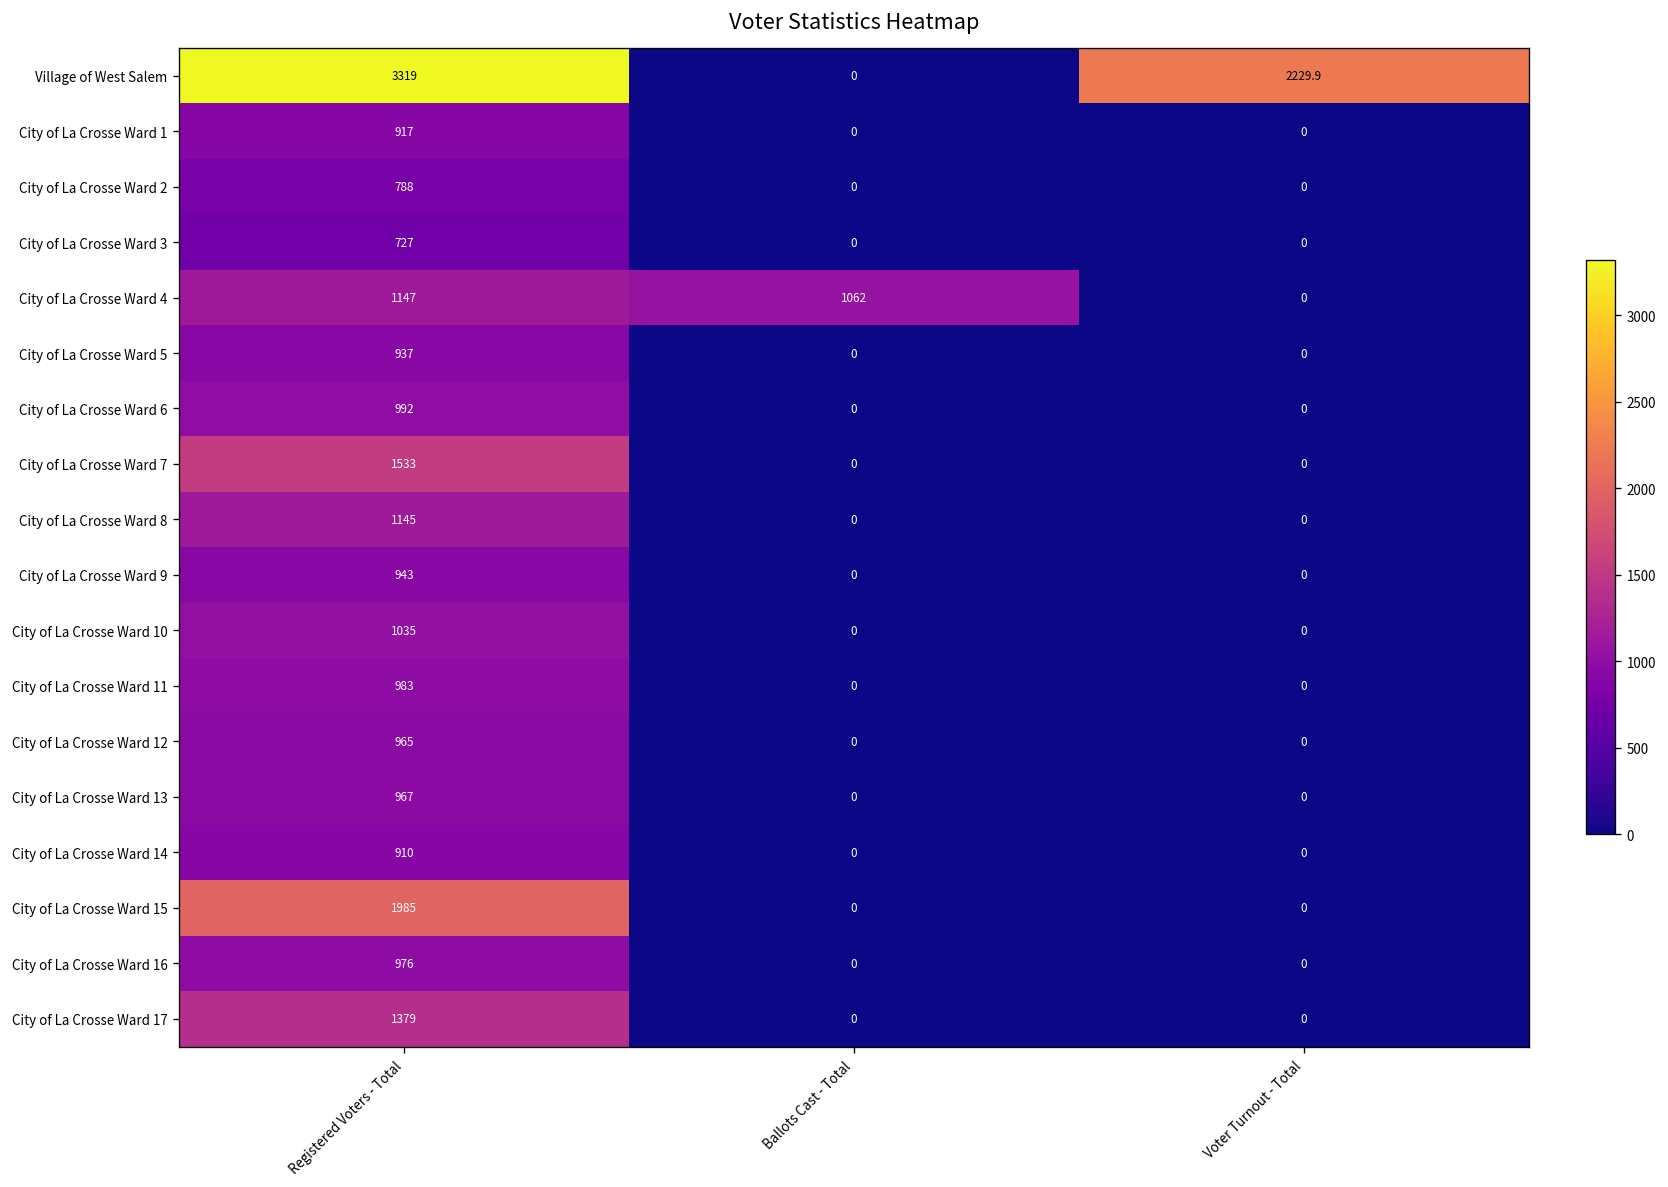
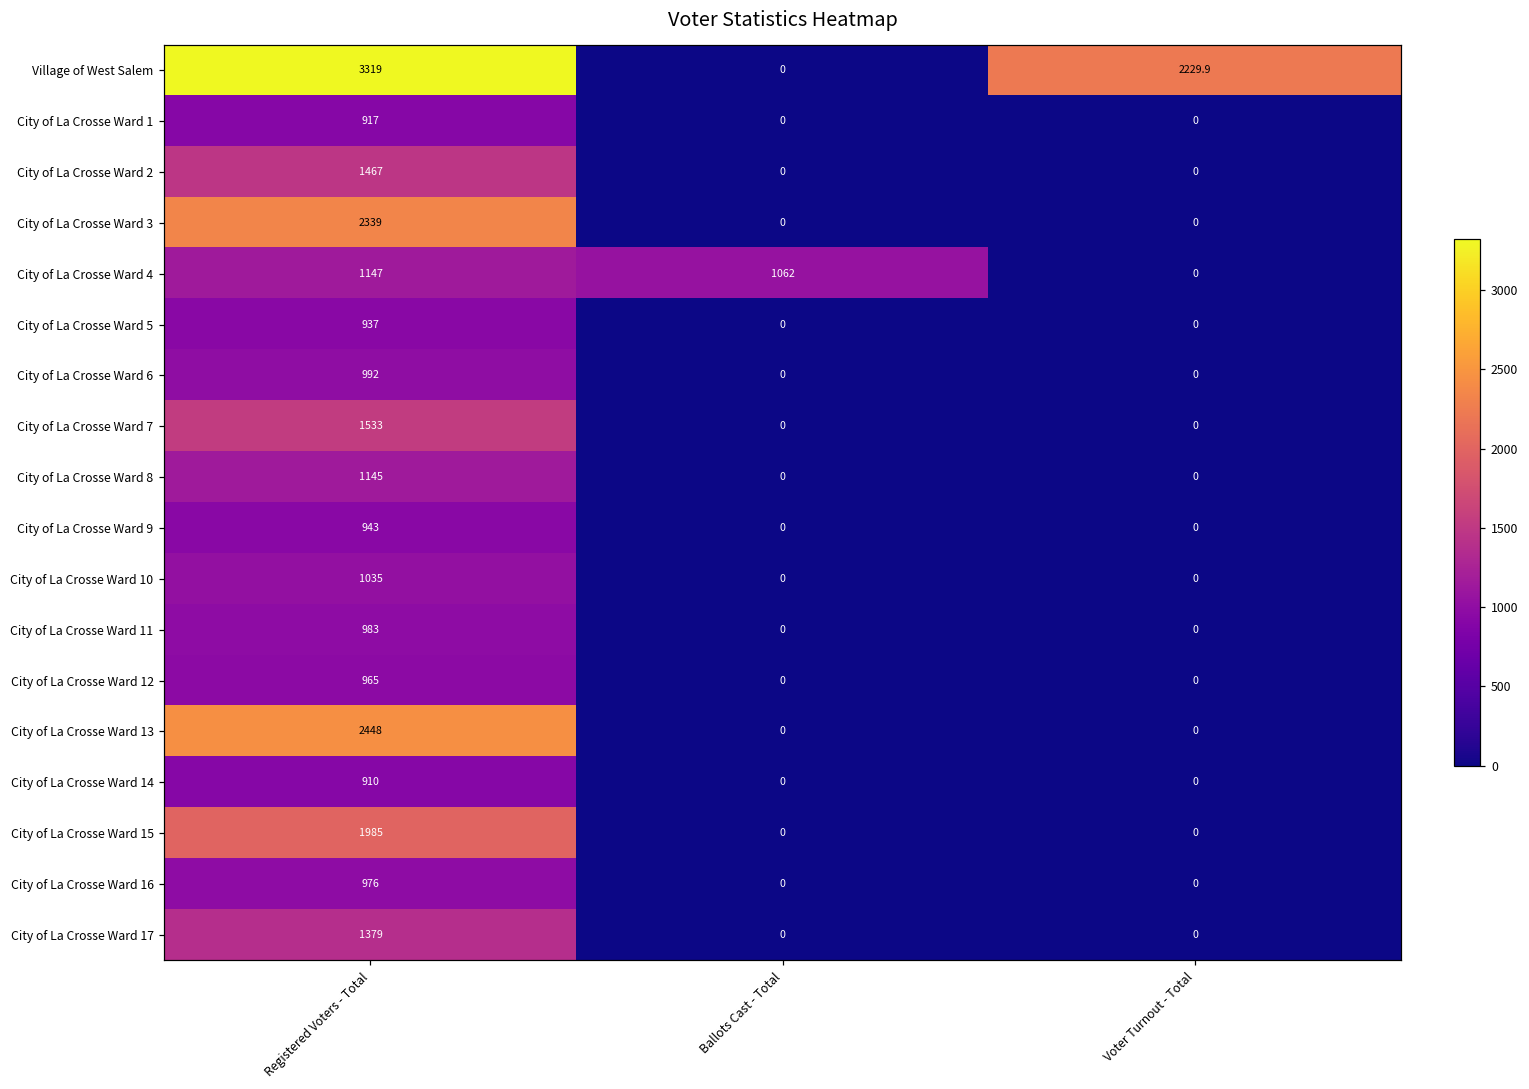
  {
    "Village of West Salem": {
      "Registered Voters - Total": 3319,
      "Ballots Cast - Total": 0,
      "Voter Turnout - Total": 2229.9
    },
    "City of La Crosse Ward 1": {
      "Registered Voters - Total": 917,
      "Ballots Cast - Total": 0,
      "Voter Turnout - Total": 0
    },
    "City of La Crosse Ward 2": {
-     "Registered Voters - Total": 788,
+     "Registered Voters - Total": 1467,
      "Ballots Cast - Total": 0,
      "Voter Turnout - Total": 0
    },
    "City of La Crosse Ward 3": {
-     "Registered Voters - Total": 727,
+     "Registered Voters - Total": 2339,
      "Ballots Cast - Total": 0,
      "Voter Turnout - Total": 0
    },
    "City of La Crosse Ward 4": {
      "Registered Voters - Total": 1147,
      "Ballots Cast - Total": 1062,
      "Voter Turnout - Total": 0
    },
    "City of La Crosse Ward 5": {
      "Registered Voters - Total": 937,
      "Ballots Cast - Total": 0,
      "Voter Turnout - Total": 0
    },
    "City of La Crosse Ward 6": {
      "Registered Voters - Total": 992,
      "Ballots Cast - Total": 0,
      "Voter Turnout - Total": 0
    },
    "City of La Crosse Ward 7": {
      "Registered Voters - Total": 1533,
      "Ballots Cast - Total": 0,
      "Voter Turnout - Total": 0
    },
    "City of La Crosse Ward 8": {
      "Registered Voters - Total": 1145,
      "Ballots Cast - Total": 0,
      "Voter Turnout - Total": 0
    },
    "City of La Crosse Ward 9": {
      "Registered Voters - Total": 943,
      "Ballots Cast - Total": 0,
      "Voter Turnout - Total": 0
    },
    "City of La Crosse Ward 10": {
      "Registered Voters - Total": 1035,
      "Ballots Cast - Total": 0,
      "Voter Turnout - Total": 0
    },
    "City of La Crosse Ward 11": {
      "Registered Voters - Total": 983,
      "Ballots Cast - Total": 0,
      "Voter Turnout - Total": 0
    },
    "City of La Crosse Ward 12": {
      "Registered Voters - Total": 965,
      "Ballots Cast - Total": 0,
      "Voter Turnout - Total": 0
    },
    "City of La Crosse Ward 13": {
-     "Registered Voters - Total": 967,
+     "Registered Voters - Total": 2448,
      "Ballots Cast - Total": 0,
      "Voter Turnout - Total": 0
    },
    "City of La Crosse Ward 14": {
      "Registered Voters - Total": 910,
      "Ballots Cast - Total": 0,
      "Voter Turnout - Total": 0
    },
    "City of La Crosse Ward 15": {
      "Registered Voters - Total": 1985,
      "Ballots Cast - Total": 0,
      "Voter Turnout - Total": 0
    },
    "City of La Crosse Ward 16": {
      "Registered Voters - Total": 976,
      "Ballots Cast - Total": 0,
      "Voter Turnout - Total": 0
    },
    "City of La Crosse Ward 17": {
      "Registered Voters - Total": 1379,
      "Ballots Cast - Total": 0,
      "Voter Turnout - Total": 0
    }
  }
